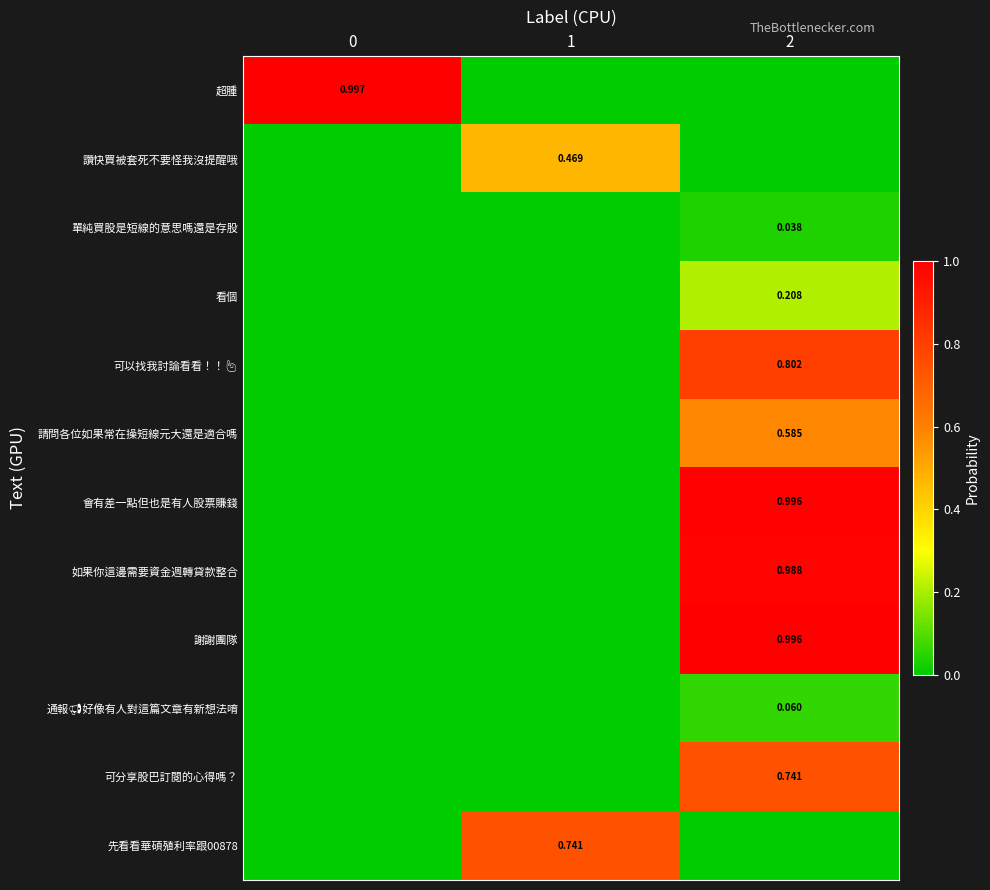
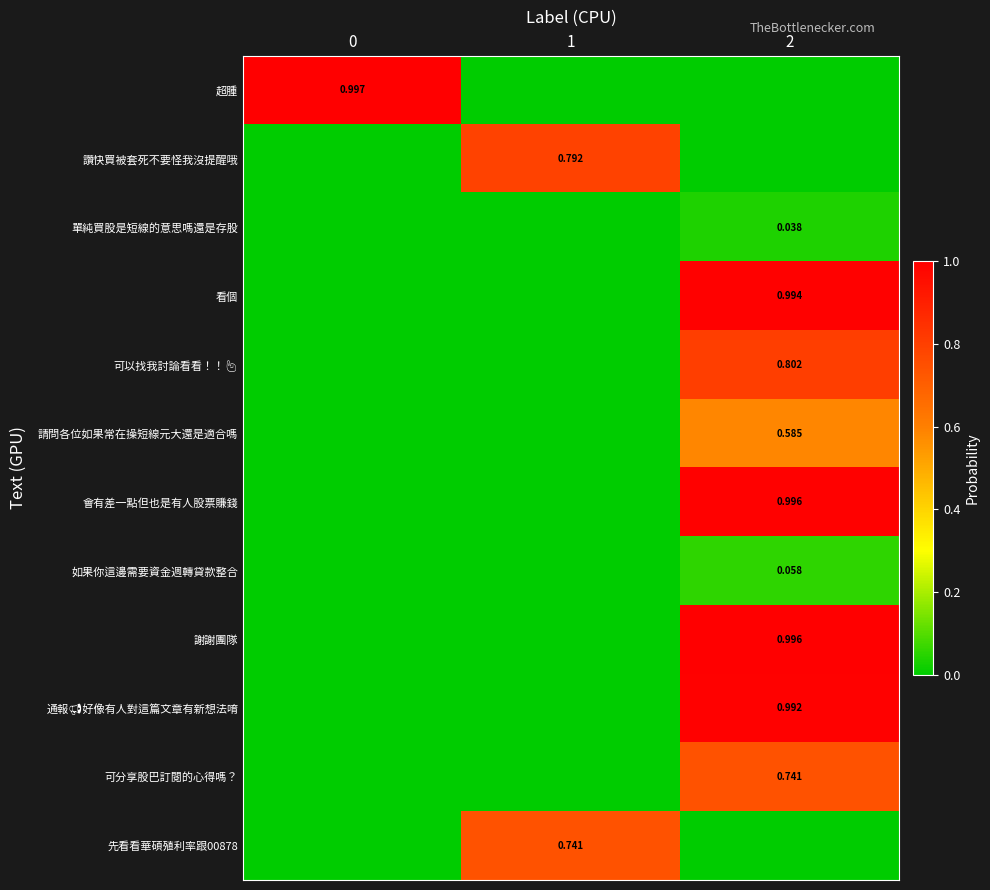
  {
    "超腫": {
      "0": 0.997
    },
    "讚快買被套死不要怪我沒提醒哦": {
-     "1": 0.469
+     "1": 0.792
    },
    "單純買股是短線的意思嗎還是存股": {
      "2": 0.038
    },
    "看個": {
-     "2": 0.208
+     "2": 0.994
    },
    "可以找我討論看看！！🙋": {
      "2": 0.802
    },
    "請問各位如果常在操短線元大還是適合嗎": {
      "2": 0.585
    },
    "會有差一點但也是有人股票賺錢": {
      "2": 0.996
    },
    "如果你這邊需要資金週轉貸款整合": {
-     "2": 0.988
+     "2": 0.058
    },
    "謝謝團隊": {
      "2": 0.996
    },
    "通報📢好像有人對這篇文章有新想法唷": {
-     "2": 0.060
+     "2": 0.992
    },
    "可分享股巴訂閱的心得嗎？": {
      "2": 0.741
    },
    "先看看華碩殖利率跟00878": {
      "1": 0.741
    }
  }
